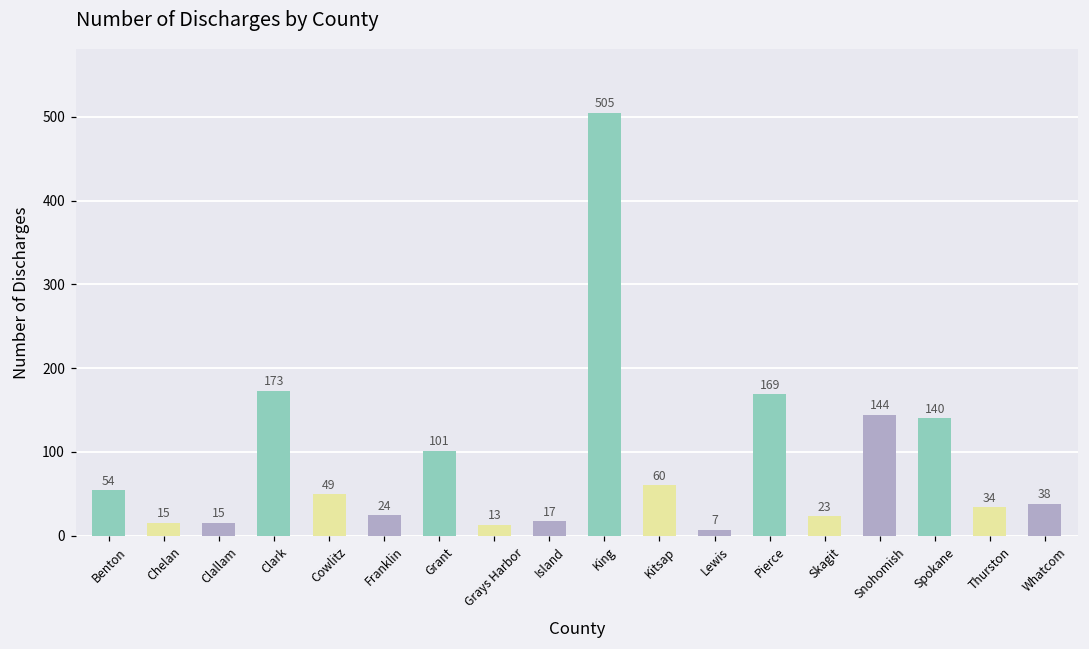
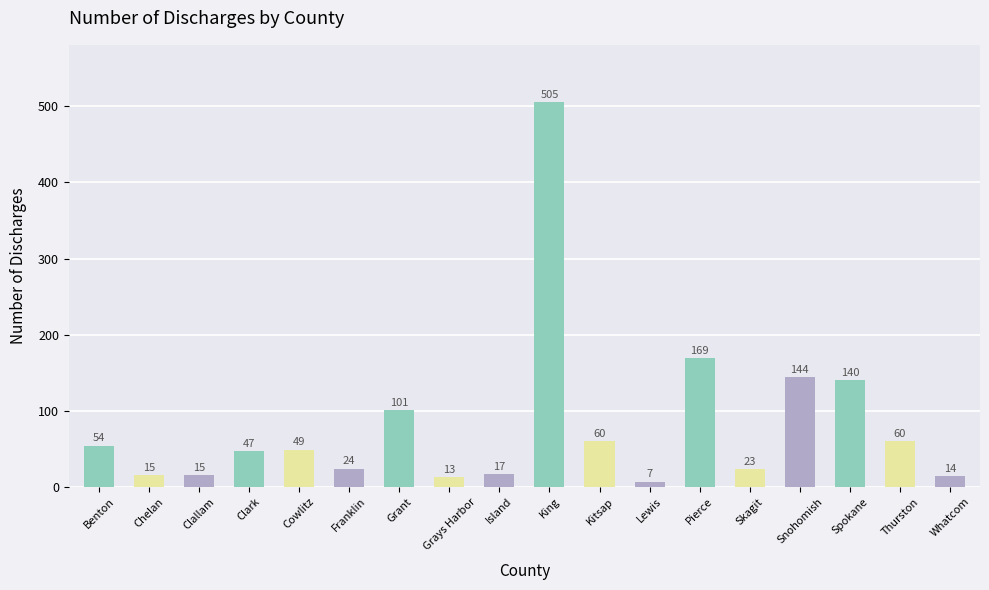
  {
    "Benton": 54,
    "Chelan": 15,
    "Clallam": 15,
-   "Clark": 173,
+   "Clark": 47,
    "Cowlitz": 49,
    "Franklin": 24,
    "Grant": 101,
    "Grays Harbor": 13,
    "Island": 17,
    "King": 505,
    "Kitsap": 60,
    "Lewis": 7,
    "Pierce": 169,
    "Skagit": 23,
    "Snohomish": 144,
    "Spokane": 140,
-   "Thurston": 34,
-   "Whatcom": 38
+   "Thurston": 60,
+   "Whatcom": 14
  }
